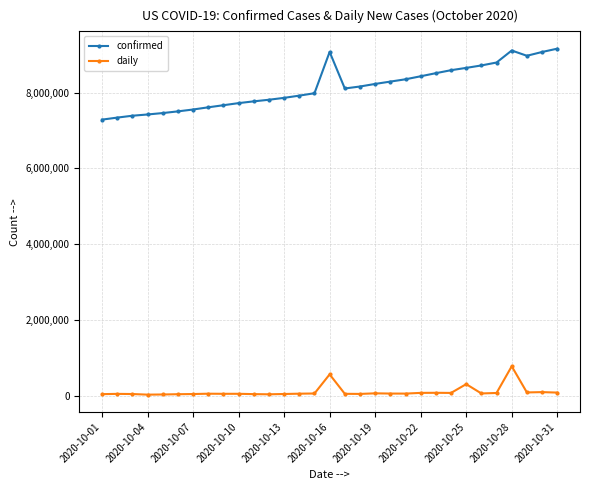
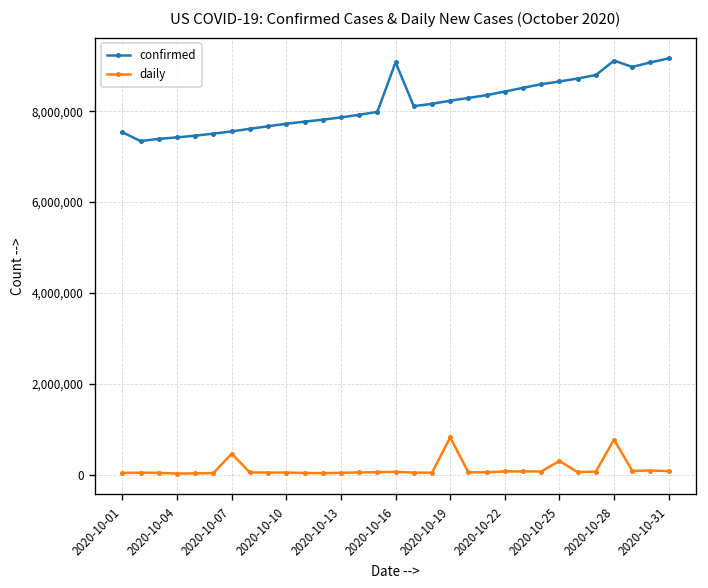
  {
    "confirmed": {
-     "2020-10-01": "7,300,000",
+     "2020-10-01": "7,500,000",
      "2020-10-04": "7,400,000",
      "2020-10-07": "7,600,000",
      "2020-10-10": "7,700,000",
      "2020-10-13": "7,900,000",
      "2020-10-16": "9,100,000",
      "2020-10-19": "8,200,000",
      "2020-10-22": "8,400,000",
      "2020-10-25": "8,700,000",
      "2020-10-28": "9,100,000",
      "2020-10-31": "9,200,000"
    },
    "daily": {
      "2020-10-01": "0",
      "2020-10-04": "0",
-     "2020-10-07": "0",
+     "2020-10-07": "500,000",
      "2020-10-10": "100,000",
      "2020-10-13": "100,000",
-     "2020-10-16": "600,000",
-     "2020-10-19": "100,000",
+     "2020-10-16": "100,000",
+     "2020-10-19": "800,000",
      "2020-10-22": "100,000",
      "2020-10-25": "300,000",
      "2020-10-28": "800,000",
      "2020-10-31": "100,000"
    }
  }
